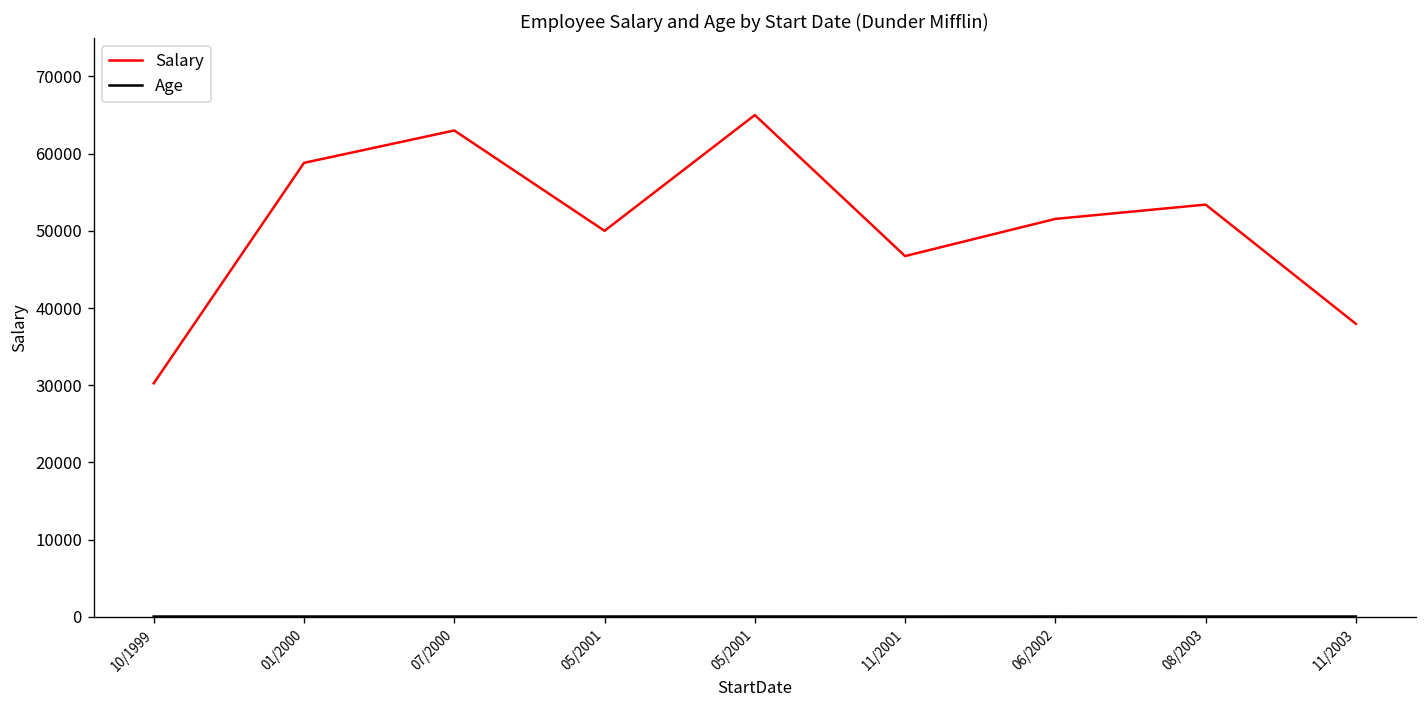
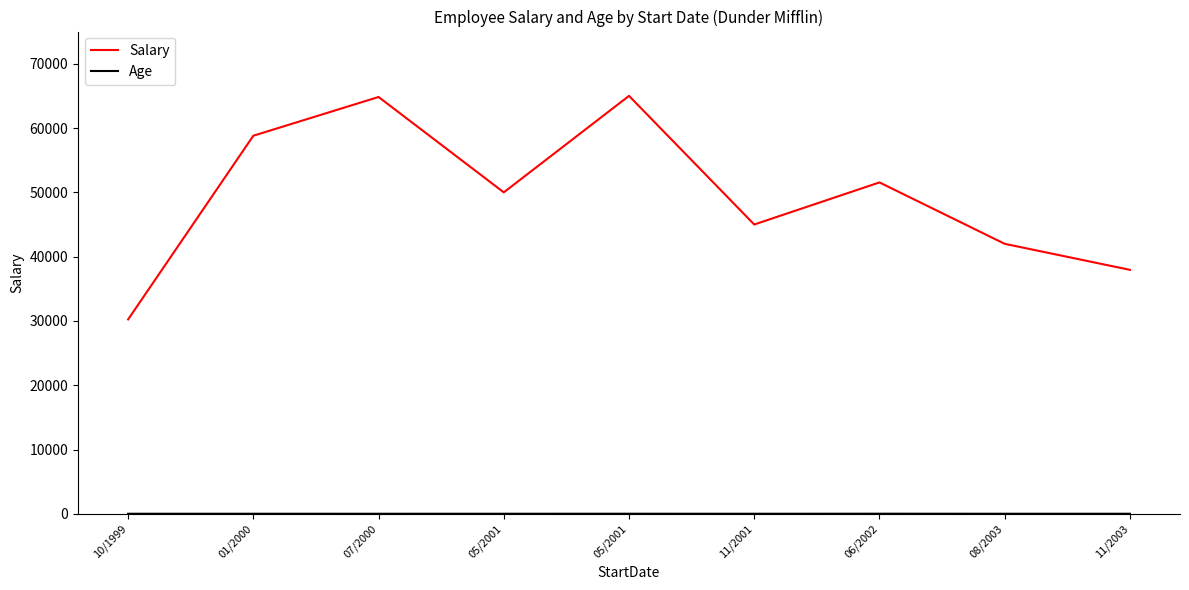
  {
    "Salary": {
      "10/1999": 30000,
      "01/2000": 59000,
-     "07/2000": 63000,
-     "11/2001": 47000,
+     "07/2000": 65000,
+     "11/2001": 45000,
      "06/2002": 52000,
-     "08/2003": 53000,
+     "08/2003": 42000,
      "11/2003": 38000
    },
    "Age": {
      "10/1999": 0,
      "01/2000": 0,
      "07/2000": 0,
      "11/2001": 0,
      "06/2002": 0,
      "08/2003": 0,
      "11/2003": 0
    }
  }
